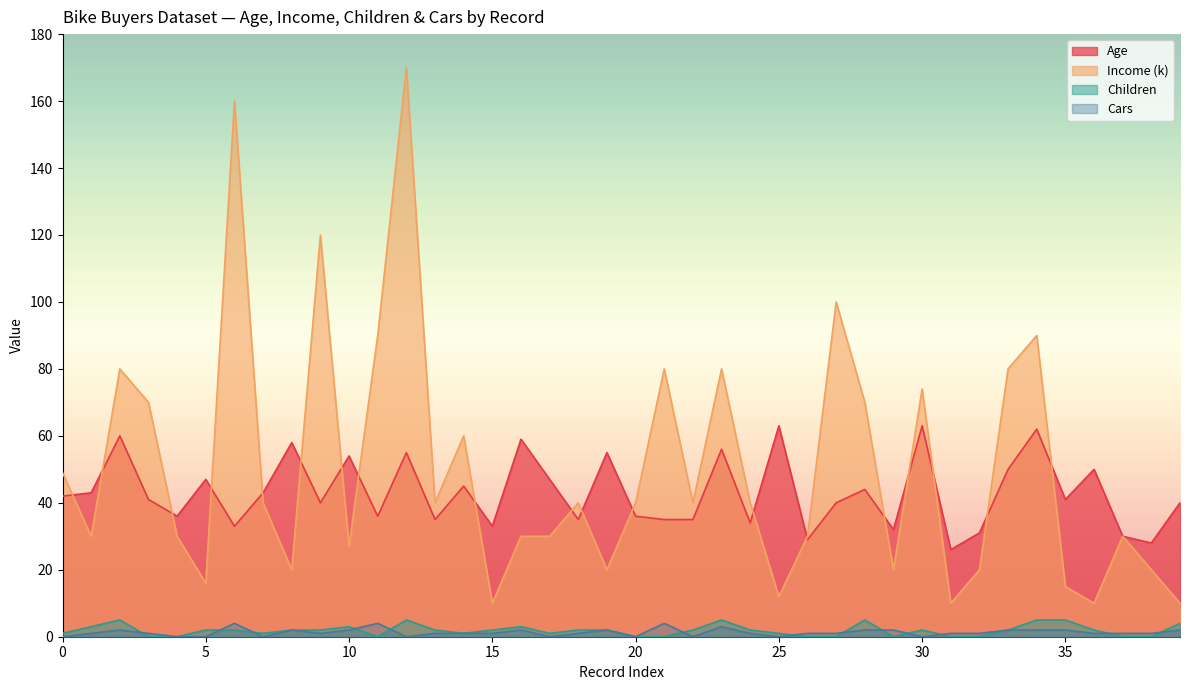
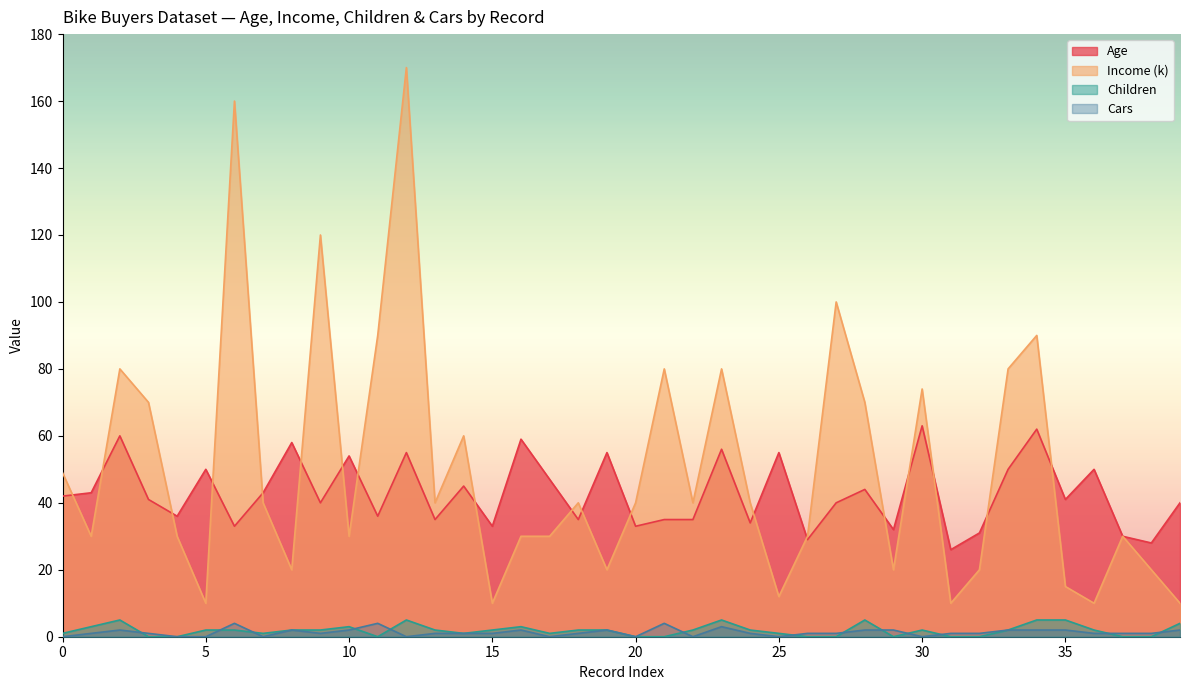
  {
    "Age": {
      "0": 42,
-     "5": 47,
+     "5": 50,
      "10": 54,
      "15": 33,
-     "20": 36,
-     "25": 63,
+     "20": 33,
+     "25": 55,
      "30": 63,
      "35": 41
    },
    "Income (k)": {
      "0": 49,
-     "5": 16,
-     "10": 27,
+     "5": 10,
+     "10": 30,
      "15": 10,
      "20": 40,
      "25": 12,
      "30": 74,
      "35": 15
    }
  }
